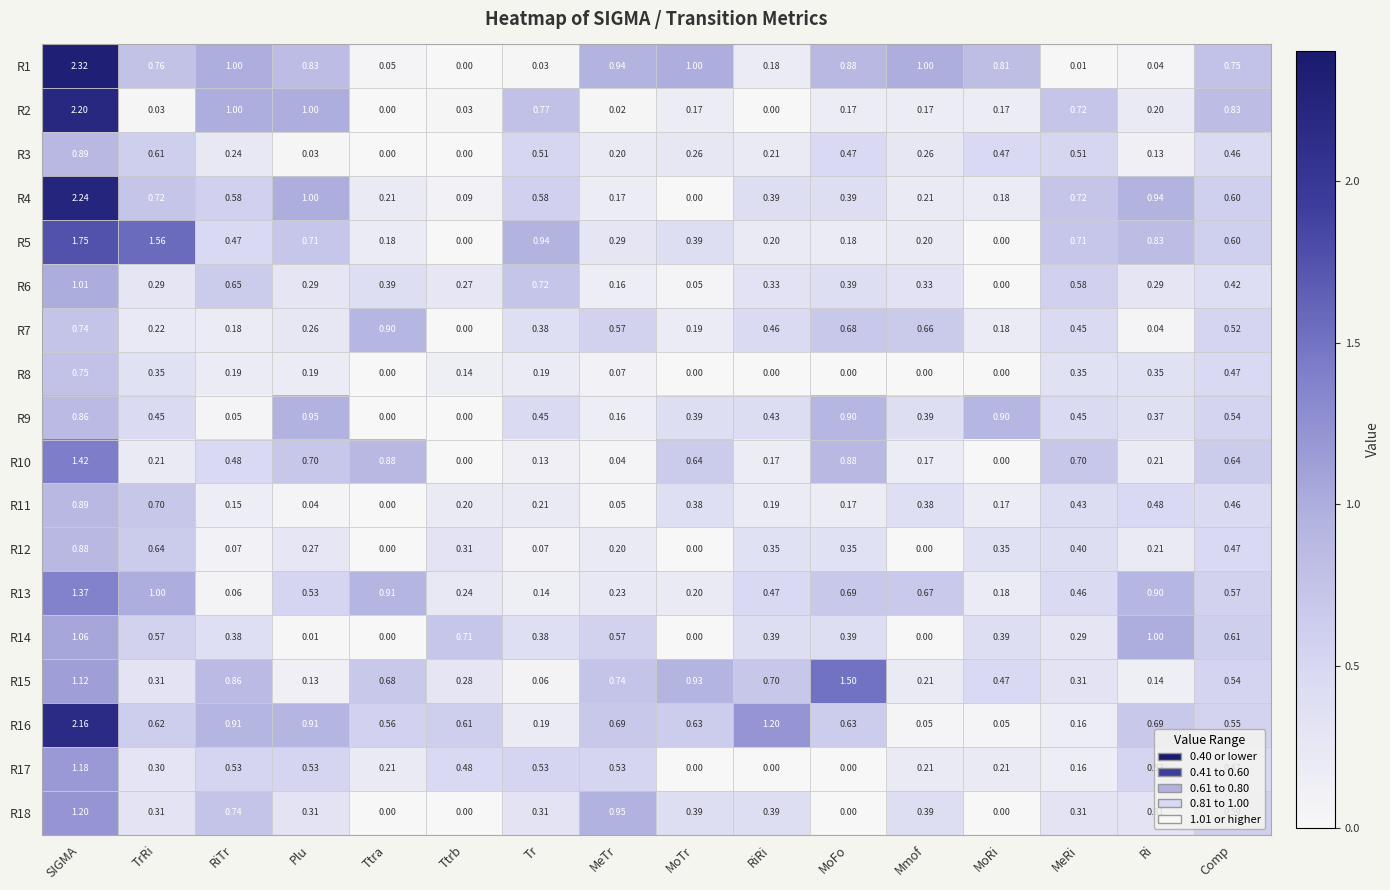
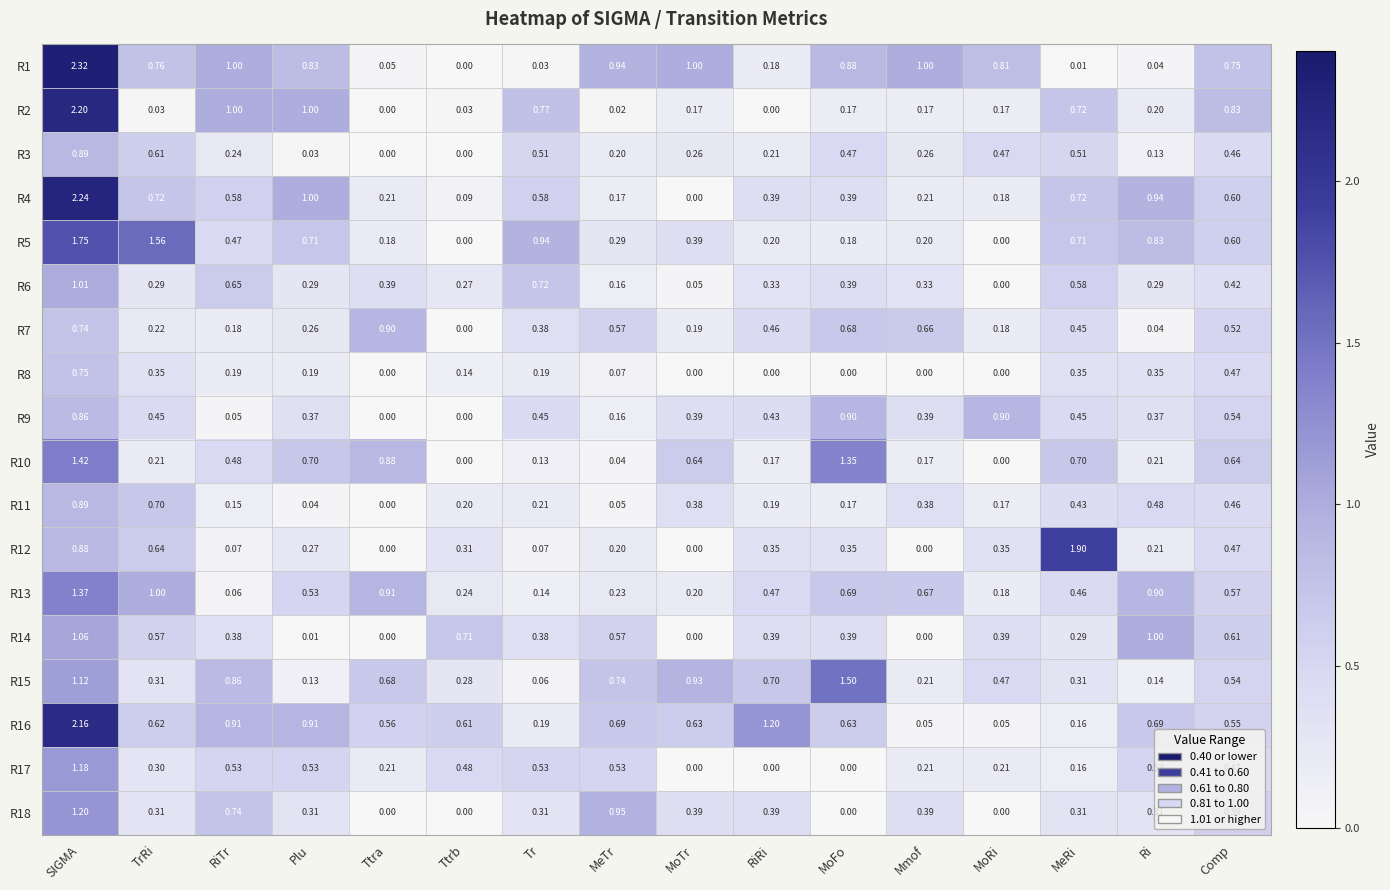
  {
    "R9": {
      "SIGMA": 0.86,
      "TrRi": 0.45,
      "RiTr": 0.05,
-     "Plu": 0.95,
+     "Plu": 0.37,
      "Ttra": 0.00,
      "Ttrb": 0.00,
      "Tr": 0.45,
      "MeTr": 0.16,
      "MoTr": 0.39,
      "RiRi": 0.43,
      "MoFo": 0.90,
      "Mmof": 0.39,
      "MoRi": 0.90,
      "MeRi": 0.45,
      "Ri": 0.37,
      "Comp": 0.54
    },
    "R10": {
      "SIGMA": 1.42,
      "TrRi": 0.21,
      "RiTr": 0.48,
      "Plu": 0.70,
      "Ttra": 0.88,
      "Ttrb": 0.00,
      "Tr": 0.13,
      "MeTr": 0.04,
      "MoTr": 0.64,
      "RiRi": 0.17,
-     "MoFo": 0.88,
+     "MoFo": 1.35,
      "Mmof": 0.17,
      "MoRi": 0.00,
      "MeRi": 0.70,
      "Ri": 0.21,
      "Comp": 0.64
    },
    "R12": {
      "SIGMA": 0.88,
      "TrRi": 0.64,
      "RiTr": 0.07,
      "Plu": 0.27,
      "Ttra": 0.00,
      "Ttrb": 0.31,
      "Tr": 0.07,
      "MeTr": 0.20,
      "MoTr": 0.00,
      "RiRi": 0.35,
      "MoFo": 0.35,
      "Mmof": 0.00,
      "MoRi": 0.35,
-     "MeRi": 0.40,
+     "MeRi": 1.90,
      "Ri": 0.21,
      "Comp": 0.47
    }
  }
